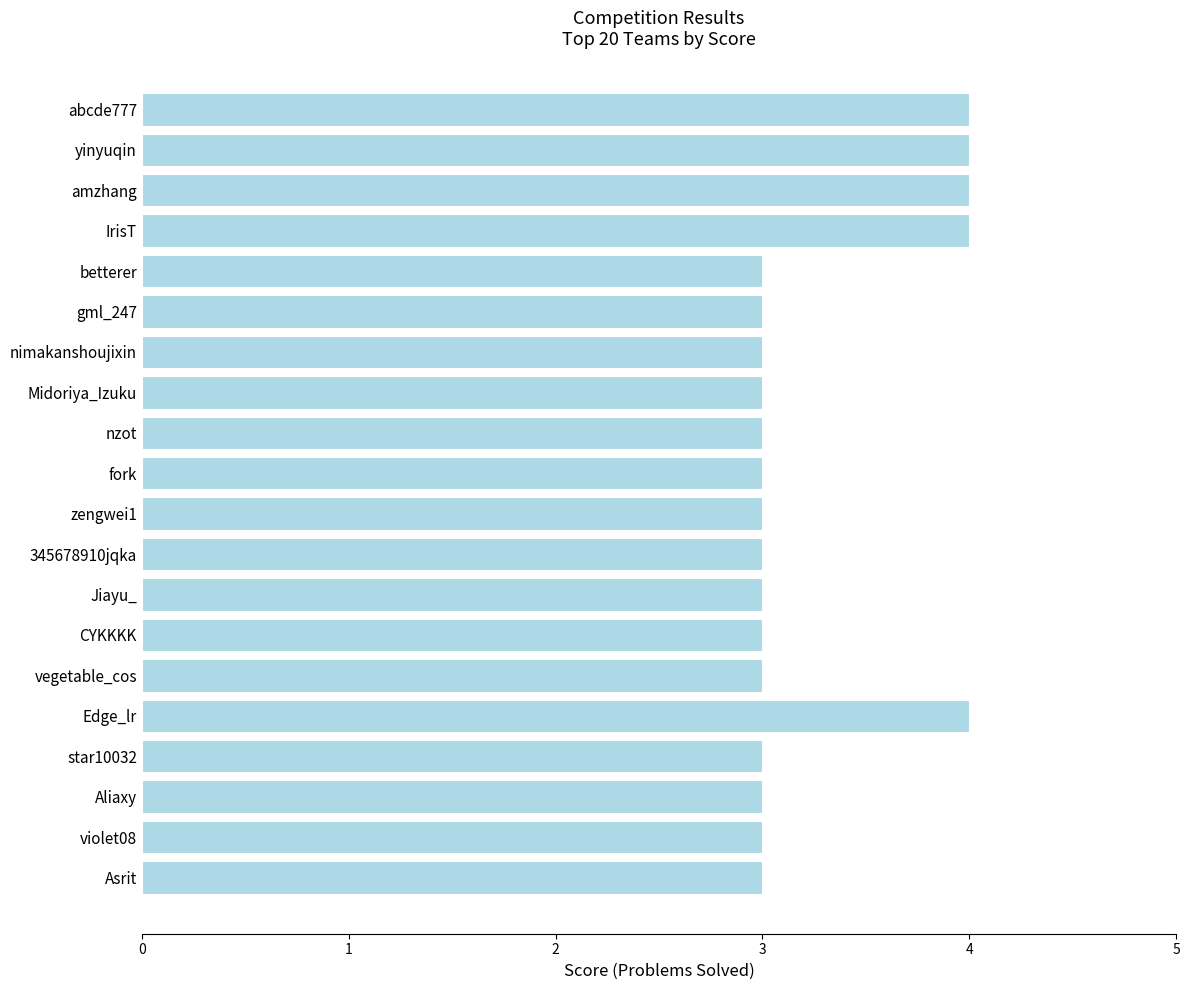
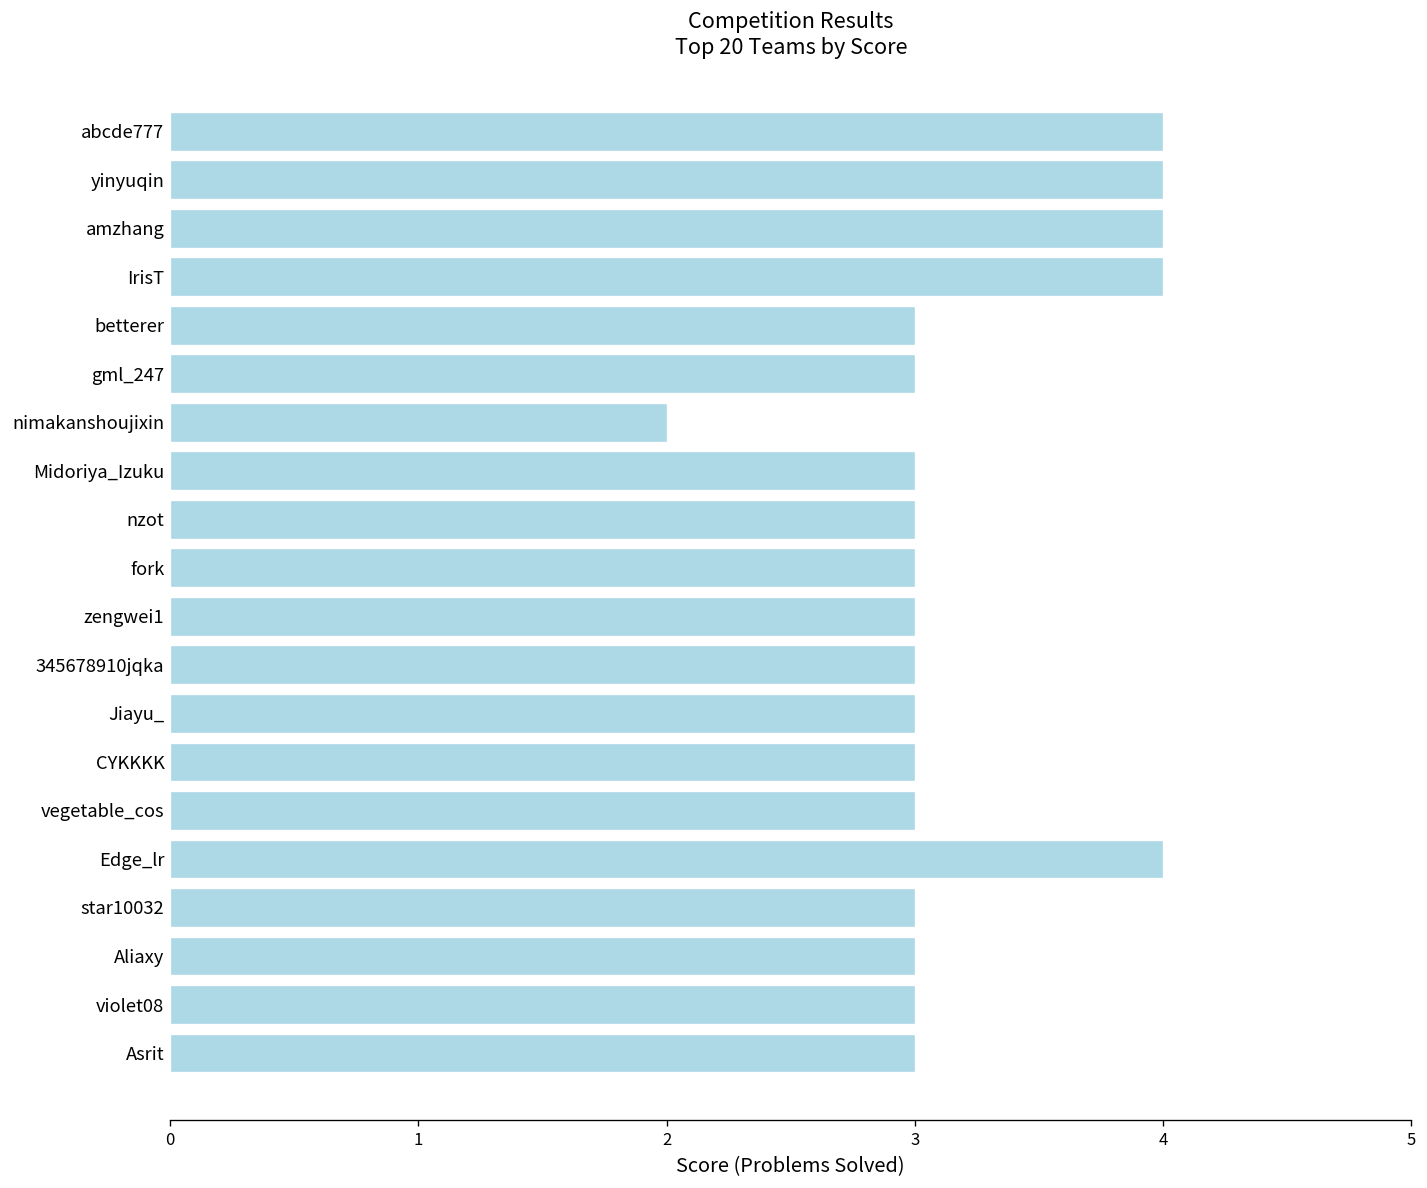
  {
    "abcde777": 4,
    "yinyuqin": 4,
    "amzhang": 4,
    "IrisT": 4,
    "betterer": 3,
    "gml_247": 3,
-   "nimakanshoujixin": 3,
+   "nimakanshoujixin": 2,
    "Midoriya_Izuku": 3,
    "nzot": 3,
    "fork": 3,
    "zengwei1": 3,
    "345678910jqka": 3,
    "Jiayu_": 3,
    "CYKKKK": 3,
    "vegetable_cos": 3,
    "Edge_lr": 4,
    "star10032": 3,
    "Aliaxy": 3,
    "violet08": 3,
    "Asrit": 3
  }
